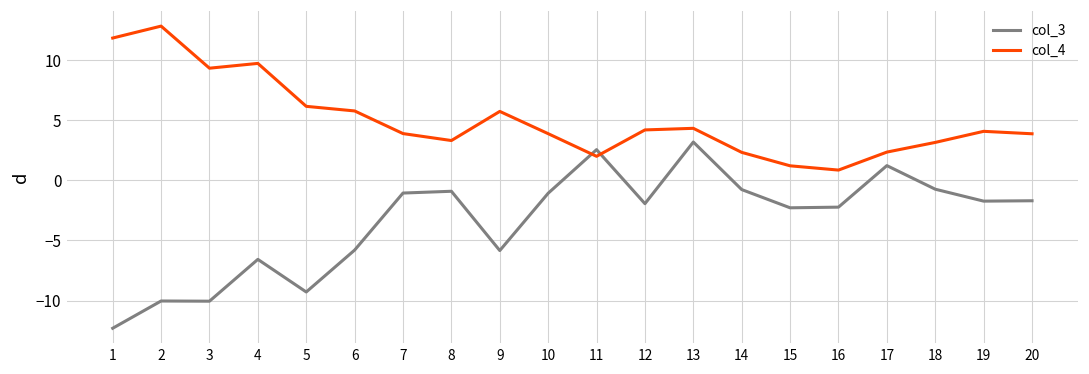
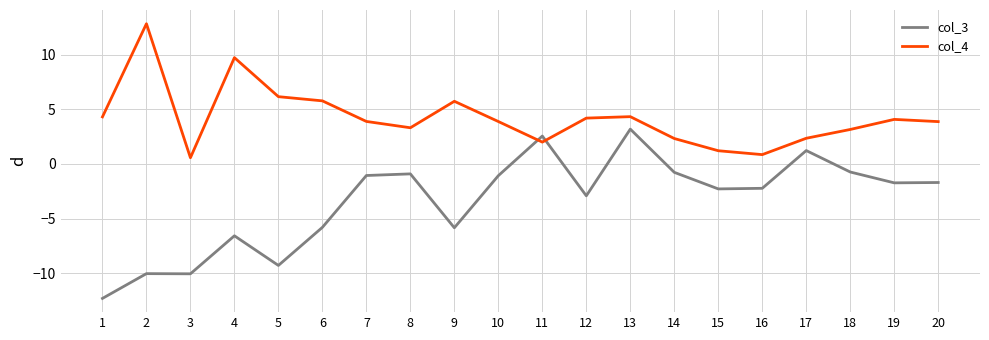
  {
    "col_3": {
      "1": -12.3,
      "2": -10.0,
      "3": -10.1,
      "4": -6.6,
      "5": -9.3,
      "6": -5.8,
      "7": -1.1,
      "8": -0.9,
      "9": -5.8,
      "10": -1.1,
      "11": 2.5,
-     "12": -1.9,
+     "12": -2.9,
      "13": 3.2,
      "14": -0.8,
      "15": -2.3,
      "16": -2.2,
      "17": 1.2,
      "18": -0.7,
      "19": -1.7,
      "20": -1.7
    },
    "col_4": {
-     "1": 11.8,
+     "1": 4.3,
      "2": 12.8,
-     "3": 9.3,
+     "3": 0.6,
      "4": 9.7,
      "5": 6.1,
      "6": 5.8,
      "7": 3.9,
      "8": 3.3,
      "9": 5.7,
      "10": 3.9,
      "11": 2.0,
      "12": 4.2,
      "13": 4.3,
      "14": 2.3,
      "15": 1.2,
      "16": 0.8,
      "17": 2.3,
      "18": 3.1,
      "19": 4.1,
      "20": 3.9
    }
  }
